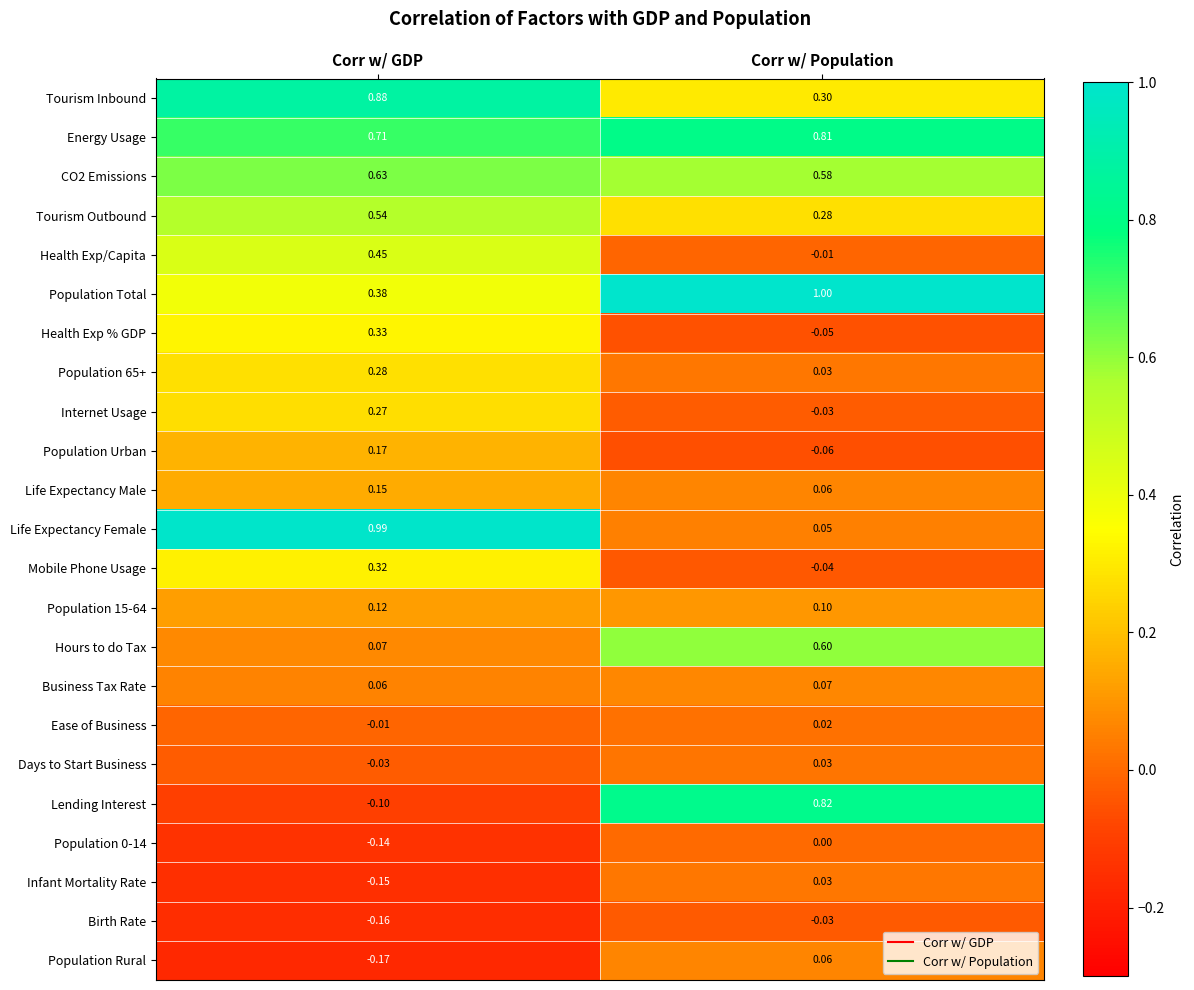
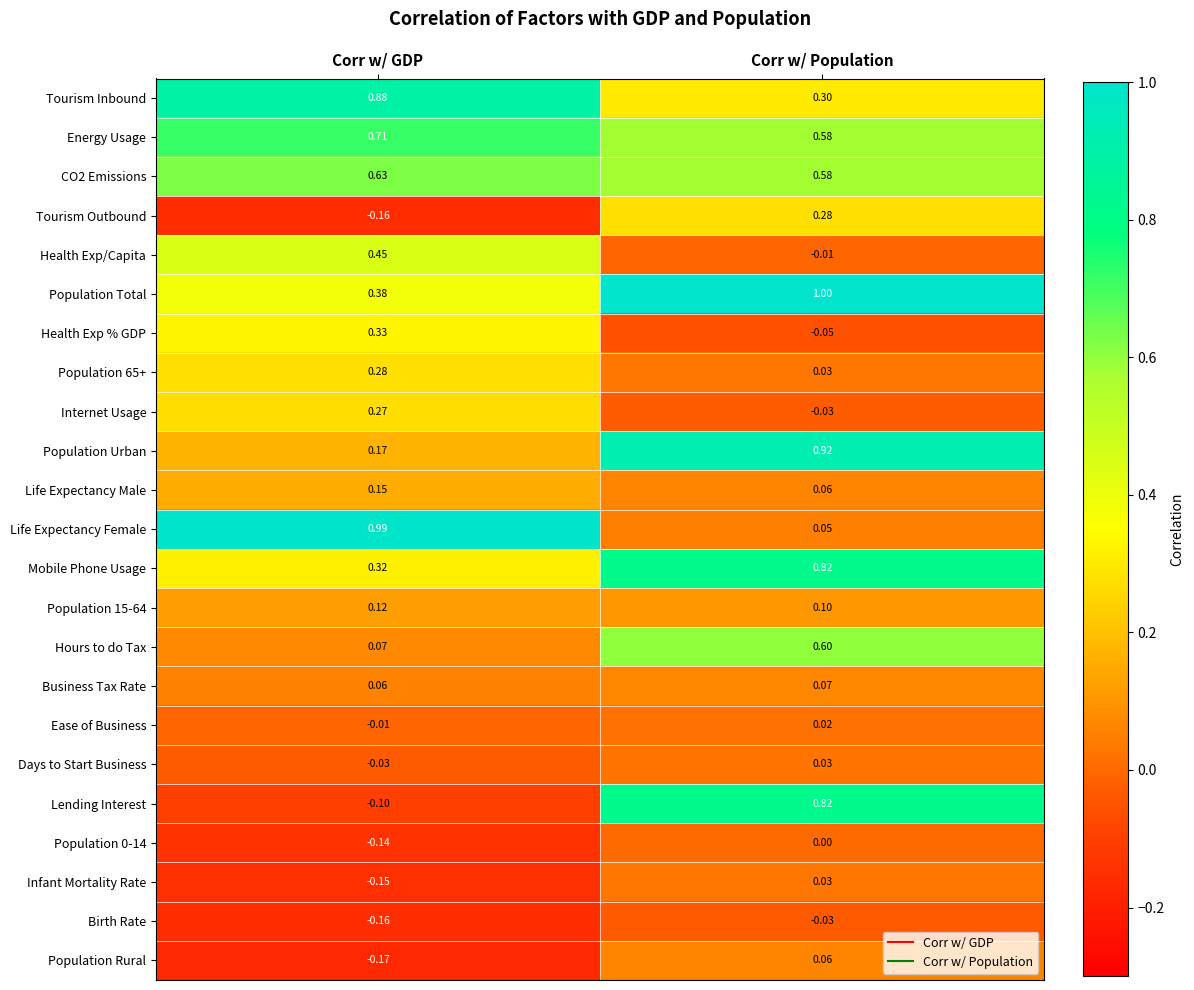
  {
    "Tourism Inbound": {
      "Corr w/ GDP": 0.88,
      "Corr w/ Population": 0.30
    },
    "Energy Usage": {
      "Corr w/ GDP": 0.71,
-     "Corr w/ Population": 0.81
+     "Corr w/ Population": 0.58
    },
    "CO2 Emissions": {
      "Corr w/ GDP": 0.63,
      "Corr w/ Population": 0.58
    },
    "Tourism Outbound": {
-     "Corr w/ GDP": 0.54,
+     "Corr w/ GDP": -0.16,
      "Corr w/ Population": 0.28
    },
    "Health Exp/Capita": {
      "Corr w/ GDP": 0.45,
      "Corr w/ Population": -0.01
    },
    "Population Total": {
      "Corr w/ GDP": 0.38,
      "Corr w/ Population": 1.00
    },
    "Health Exp % GDP": {
      "Corr w/ GDP": 0.33,
      "Corr w/ Population": -0.05
    },
    "Population 65+": {
      "Corr w/ GDP": 0.28,
      "Corr w/ Population": 0.03
    },
    "Internet Usage": {
      "Corr w/ GDP": 0.27,
      "Corr w/ Population": -0.03
    },
    "Population Urban": {
      "Corr w/ GDP": 0.17,
-     "Corr w/ Population": -0.06
+     "Corr w/ Population": 0.92
    },
    "Life Expectancy Male": {
      "Corr w/ GDP": 0.15,
      "Corr w/ Population": 0.06
    },
    "Life Expectancy Female": {
      "Corr w/ GDP": 0.99,
      "Corr w/ Population": 0.05
    },
    "Mobile Phone Usage": {
      "Corr w/ GDP": 0.32,
-     "Corr w/ Population": -0.04
+     "Corr w/ Population": 0.82
    },
    "Population 15-64": {
      "Corr w/ GDP": 0.12,
      "Corr w/ Population": 0.10
    },
    "Hours to do Tax": {
      "Corr w/ GDP": 0.07,
      "Corr w/ Population": 0.60
    },
    "Business Tax Rate": {
      "Corr w/ GDP": 0.06,
      "Corr w/ Population": 0.07
    },
    "Ease of Business": {
      "Corr w/ GDP": -0.01,
      "Corr w/ Population": 0.02
    },
    "Days to Start Business": {
      "Corr w/ GDP": -0.03,
      "Corr w/ Population": 0.03
    },
    "Lending Interest": {
      "Corr w/ GDP": -0.10,
      "Corr w/ Population": 0.82
    },
    "Population 0-14": {
      "Corr w/ GDP": -0.14,
      "Corr w/ Population": 0.00
    },
    "Infant Mortality Rate": {
      "Corr w/ GDP": -0.15,
      "Corr w/ Population": 0.03
    },
    "Birth Rate": {
      "Corr w/ GDP": -0.16,
      "Corr w/ Population": -0.03
    },
    "Population Rural": {
      "Corr w/ GDP": -0.17,
      "Corr w/ Population": 0.06
    }
  }
